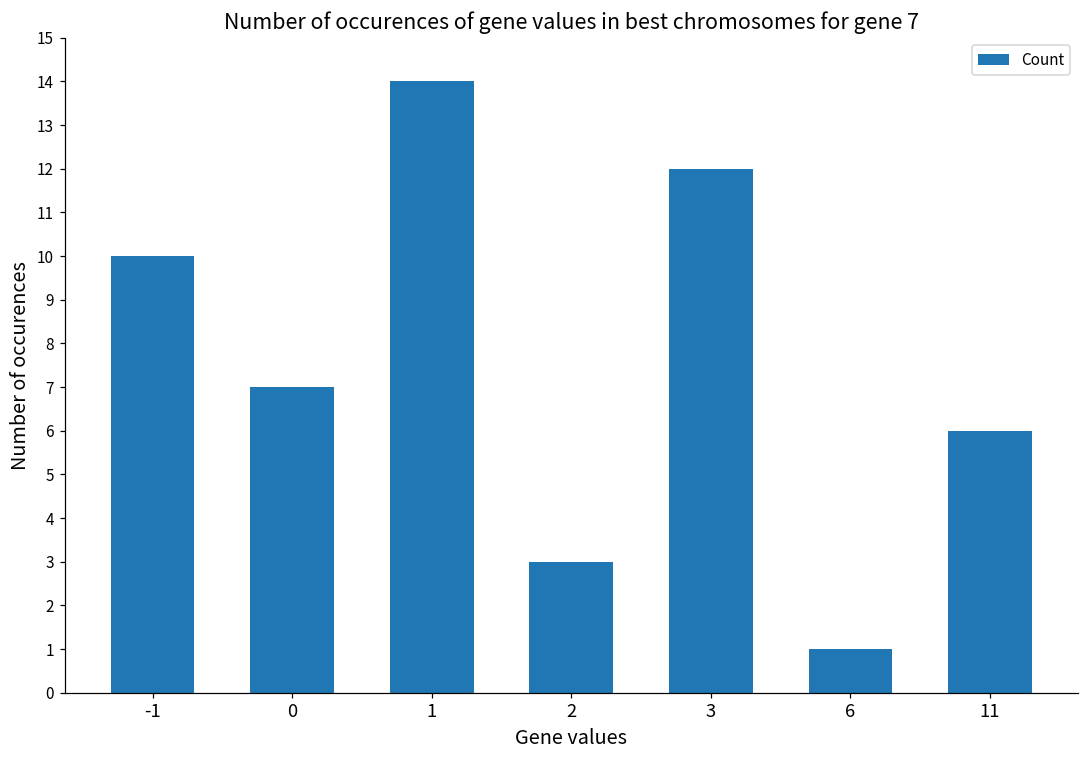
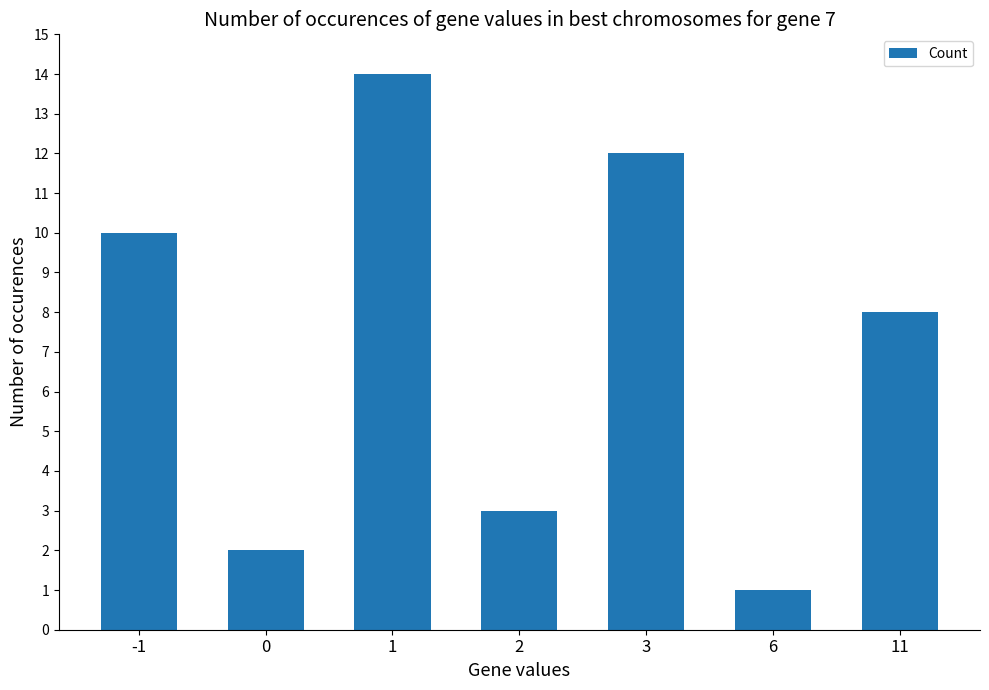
  {
    "-1": 10,
-   "0": 7,
+   "0": 2,
    "1": 14,
    "2": 3,
    "3": 12,
    "6": 1,
-   "11": 6
+   "11": 8
  }
